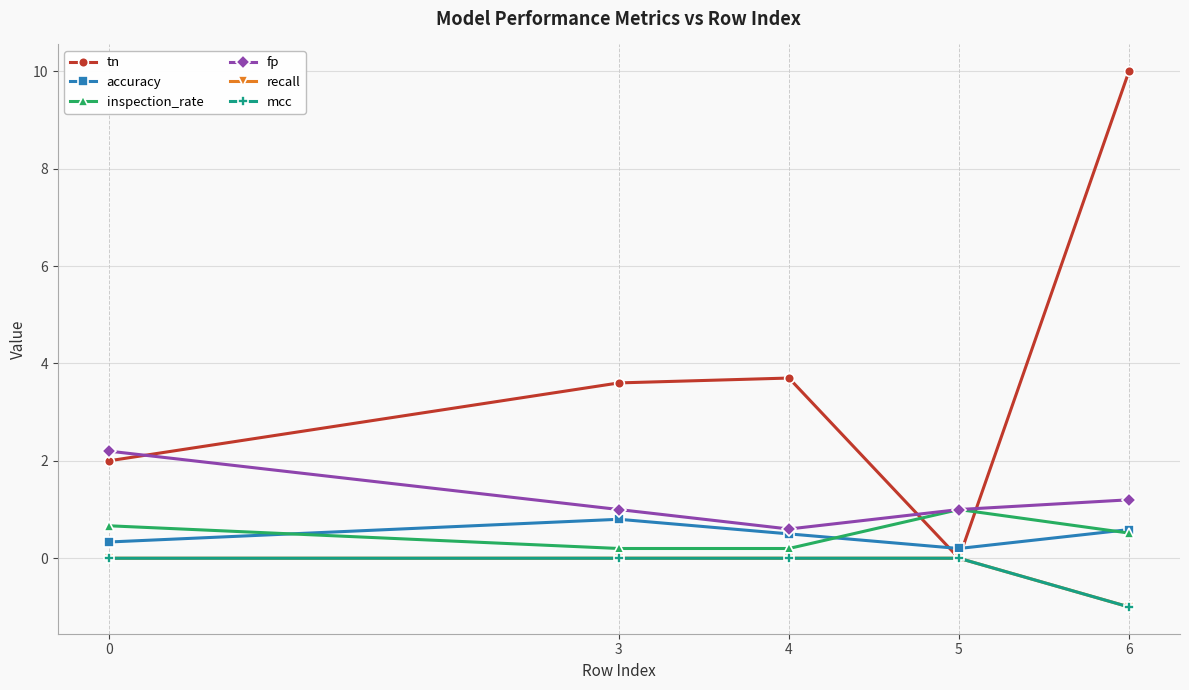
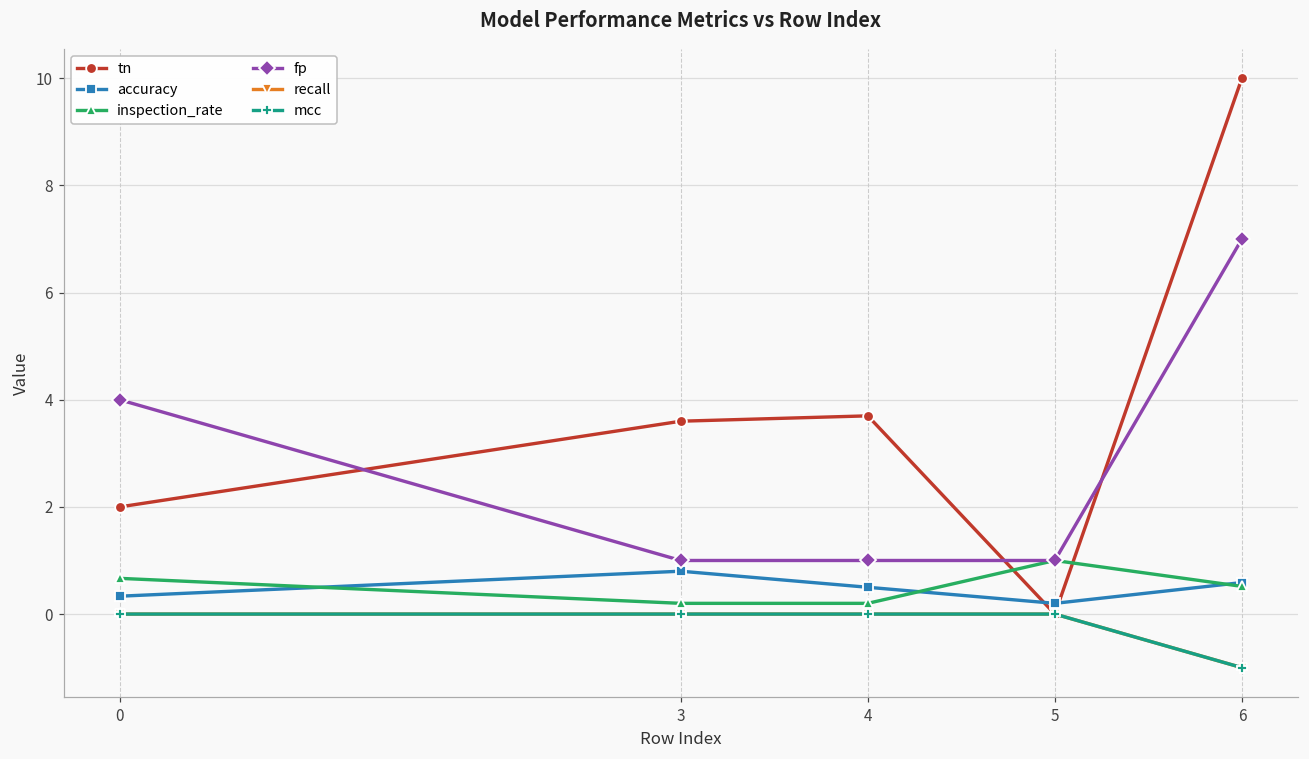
  {
    "tn": {
      "0": 2.0,
      "3": 3.6,
      "4": 3.7,
      "6": 10.0
    },
    "accuracy": {
      "0": 0.3,
      "3": 0.8,
      "4": 0.5,
      "5": 0.2,
      "6": 0.6
    },
    "fp": {
-     "0": 2.2,
+     "0": 4.0,
      "3": 1.0,
-     "4": 0.6,
-     "6": 1.2
+     "4": 1.0,
+     "6": 7.0
    }
  }
